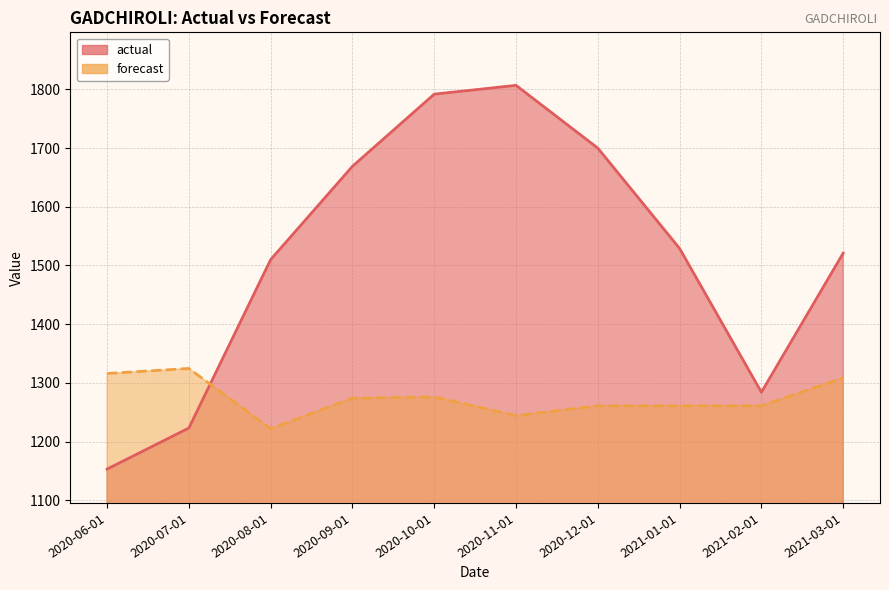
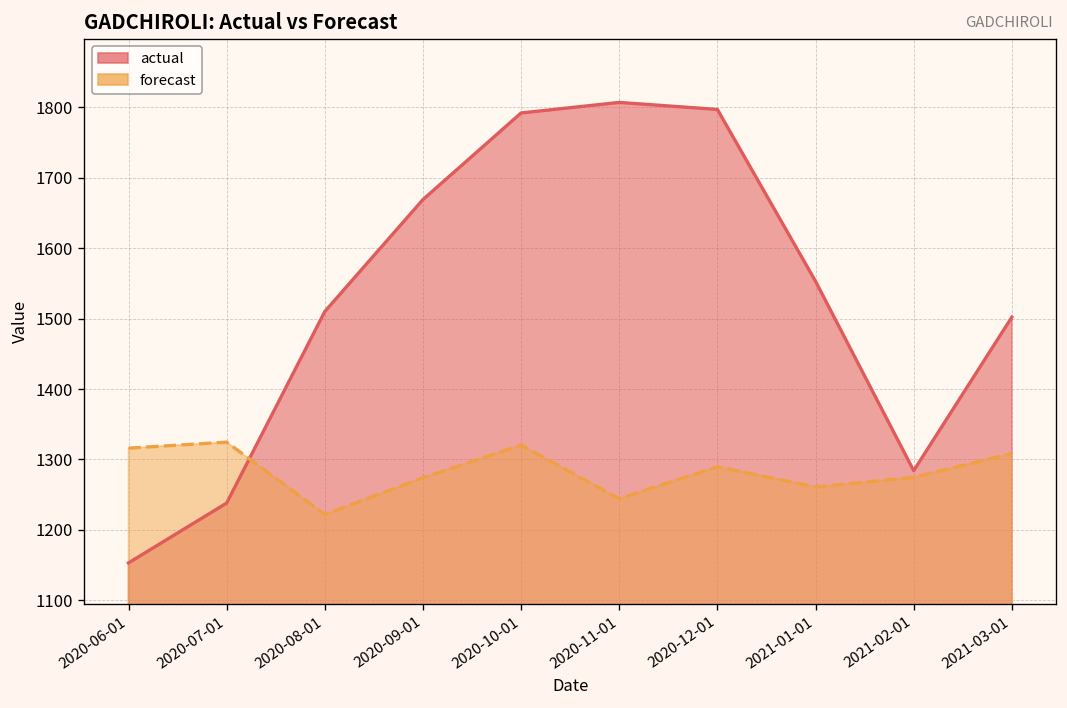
  {
    "actual": {
      "2020-06-01": 1150,
-     "2020-07-01": 1220,
+     "2020-07-01": 1240,
      "2020-08-01": 1510,
      "2020-09-01": 1670,
      "2020-10-01": 1790,
      "2020-11-01": 1810,
-     "2020-12-01": 1700,
-     "2021-01-01": 1530,
+     "2020-12-01": 1800,
+     "2021-01-01": 1550,
      "2021-02-01": 1280,
-     "2021-03-01": 1520
+     "2021-03-01": 1500
    },
    "forecast": {
      "2020-06-01": 1320,
      "2020-07-01": 1320,
      "2020-08-01": 1220,
      "2020-09-01": 1270,
-     "2020-10-01": 1280,
+     "2020-10-01": 1320,
      "2020-11-01": 1240,
-     "2020-12-01": 1260,
+     "2020-12-01": 1290,
      "2021-01-01": 1260,
-     "2021-02-01": 1260,
+     "2021-02-01": 1270,
      "2021-03-01": 1310
    }
  }
